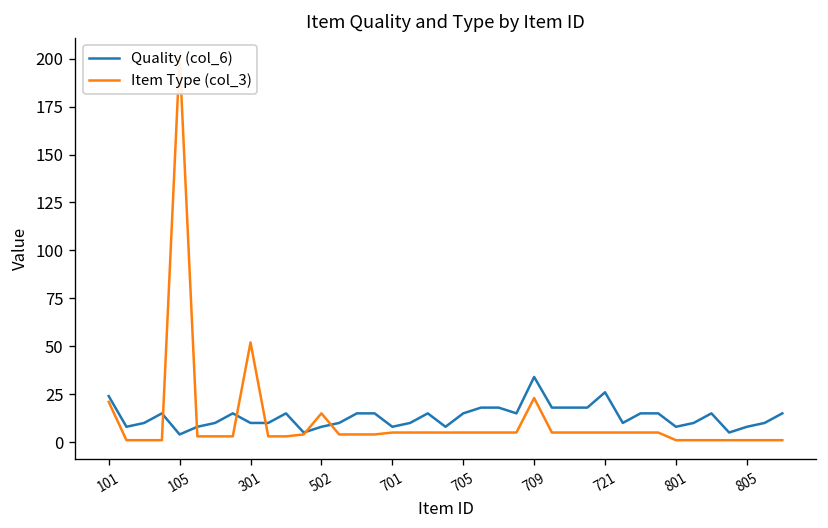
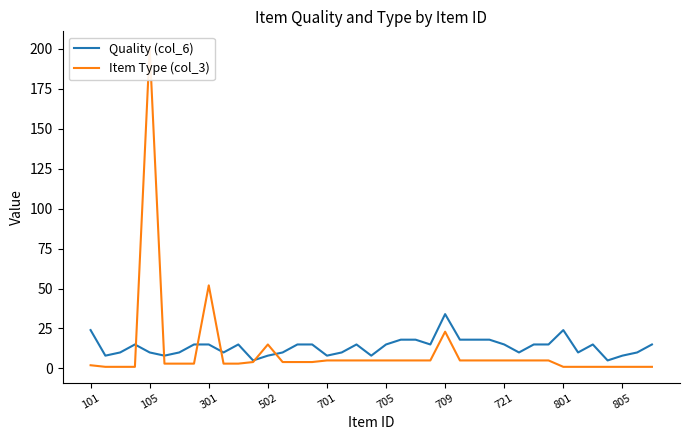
  {
    "Quality (col_6)": {
      "101": 24,
-     "105": 4,
-     "301": 10,
+     "105": 10,
+     "301": 15,
      "502": 8,
      "701": 8,
      "705": 15,
      "709": 34,
-     "721": 26,
-     "801": 8,
+     "721": 15,
+     "801": 24,
      "805": 8
    },
    "Item Type (col_3)": {
-     "101": 21,
+     "101": 2,
      "301": 52,
      "502": 15,
      "701": 5,
      "705": 5,
      "709": 23,
      "721": 5,
      "801": 1,
      "805": 1
    }
  }
